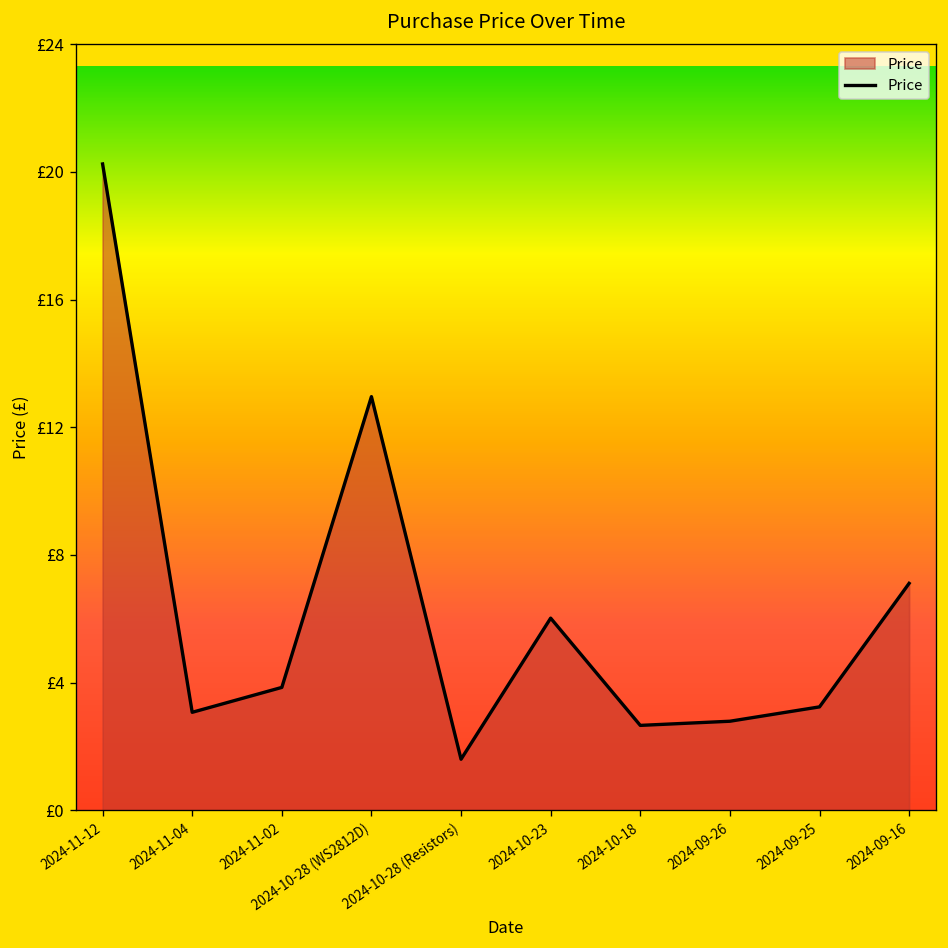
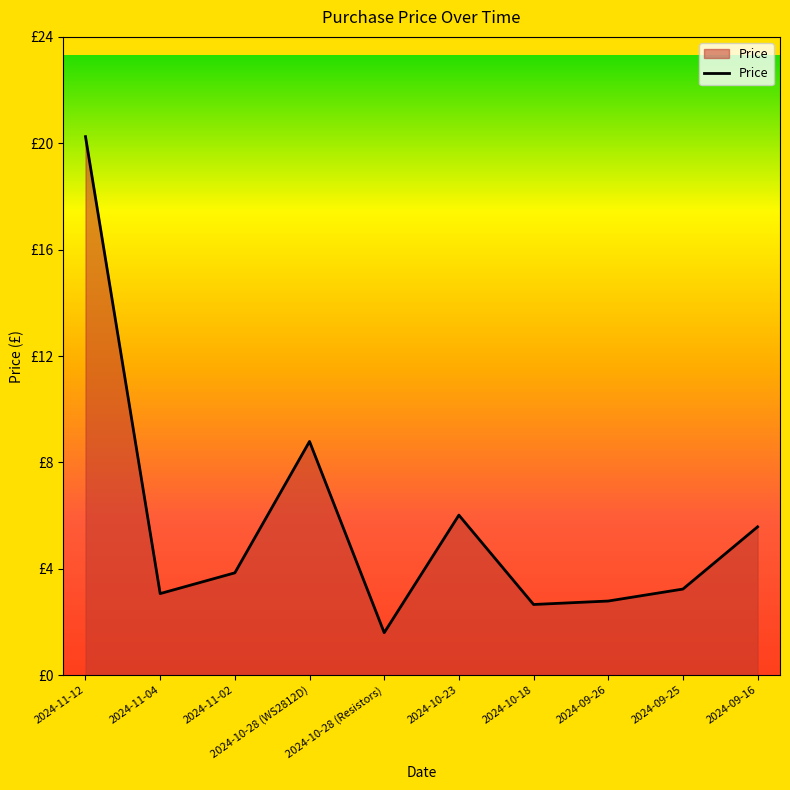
  {
    "2024-11-12": "£20.3",
    "2024-11-04": "£3.1",
    "2024-11-02": "£3.9",
-   "2024-10-28 (WS2812D)": "£13.0",
+   "2024-10-28 (WS2812D)": "£8.8",
    "2024-10-28 (Resistors)": "£1.6",
    "2024-10-23": "£6.0",
    "2024-10-18": "£2.7",
    "2024-09-26": "£2.8",
    "2024-09-25": "£3.2",
-   "2024-09-16": "£7.1"
+   "2024-09-16": "£5.6"
  }
